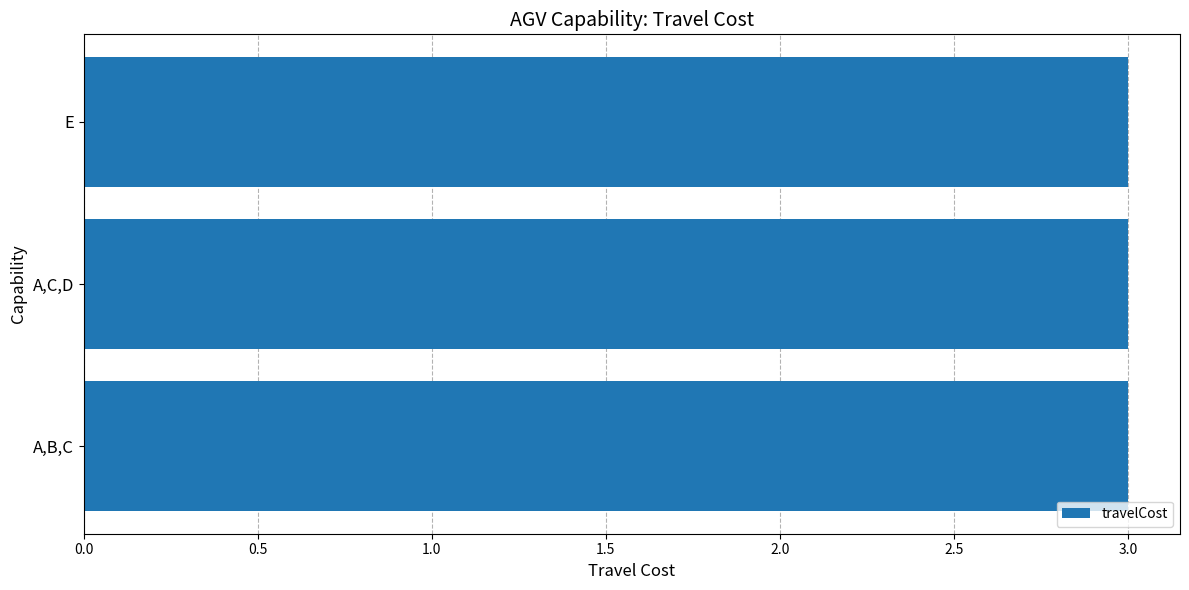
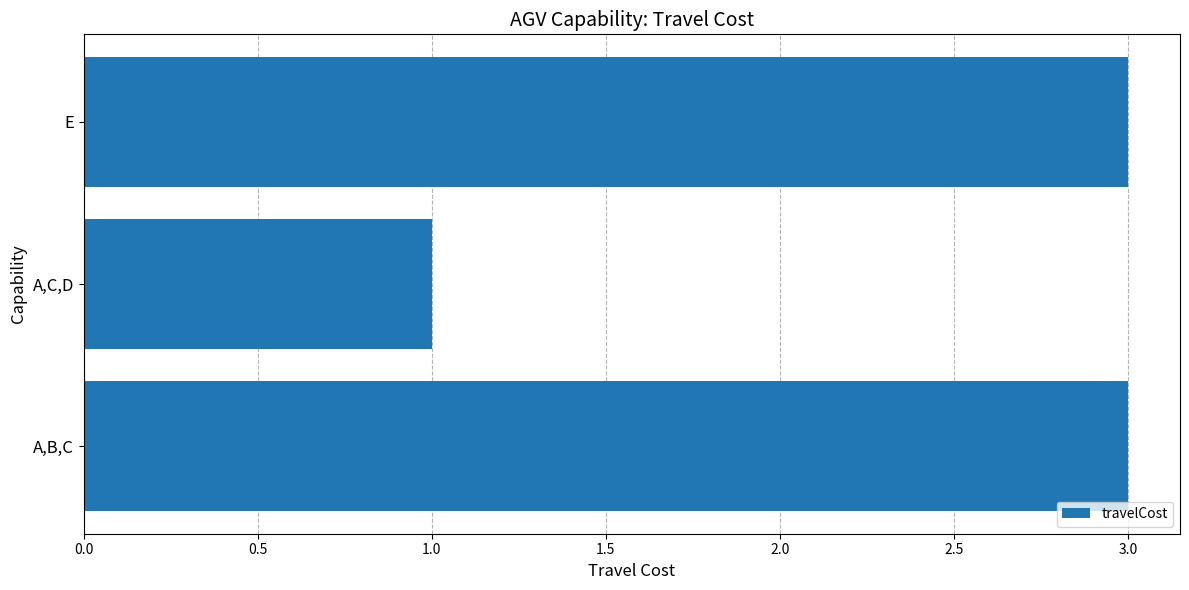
  {
    "E": 3,
-   "A,C,D": 3,
+   "A,C,D": 1,
    "A,B,C": 3
  }
